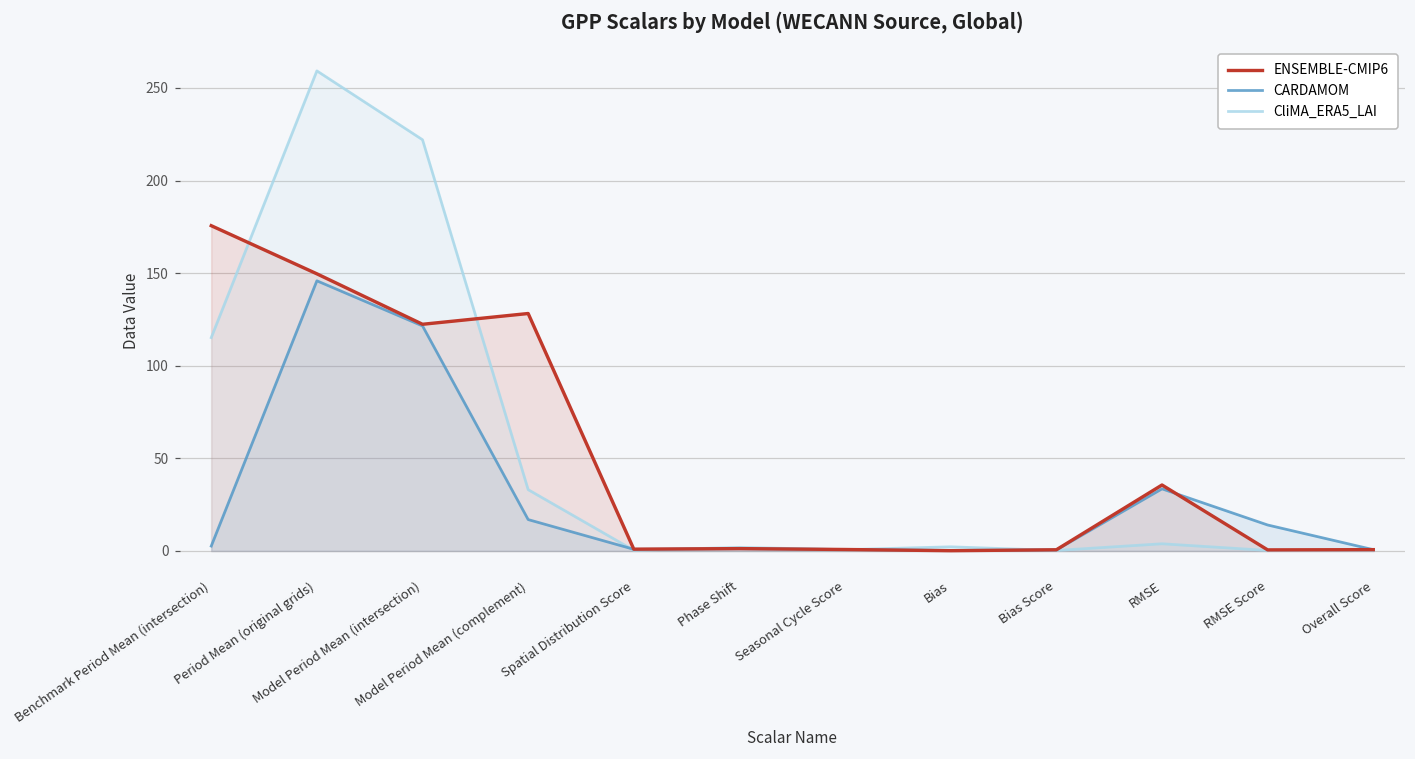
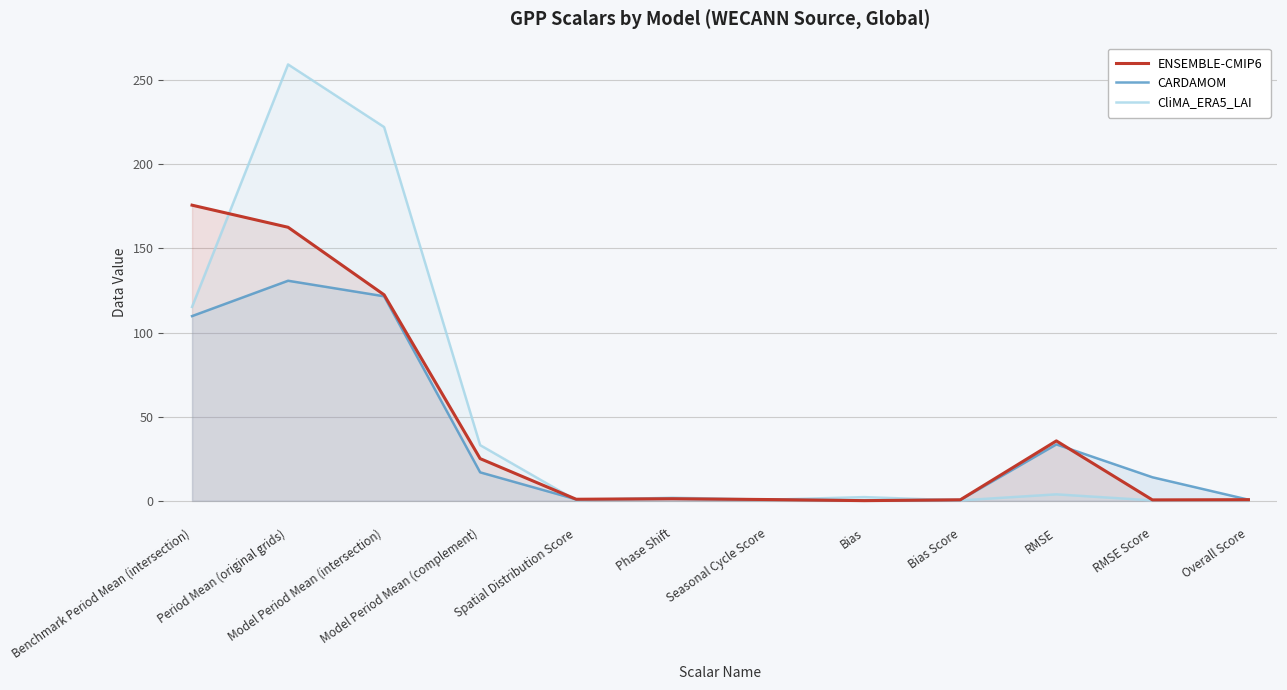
  {
    "ENSEMBLE-CMIP6": {
      "Benchmark Period Mean (intersection)": 176,
-     "Period Mean (original grids)": 150,
-     "Model Period Mean (complement)": 128,
+     "Period Mean (original grids)": 163,
+     "Model Period Mean (complement)": 25,
      "RMSE": 36
    },
    "CARDAMOM": {
-     "Benchmark Period Mean (intersection)": 3,
-     "Period Mean (original grids)": 146,
+     "Benchmark Period Mean (intersection)": 110,
+     "Period Mean (original grids)": 131,
      "Model Period Mean (complement)": 17,
      "RMSE": 34,
      "RMSE Score": 14
    },
    "CliMA_ERA5_LAI": {
      "Benchmark Period Mean (intersection)": 115,
      "Period Mean (original grids)": 259,
      "Model Period Mean (intersection)": 222,
      "Model Period Mean (complement)": 33,
      "Bias": 2,
      "RMSE": 4
    }
  }
